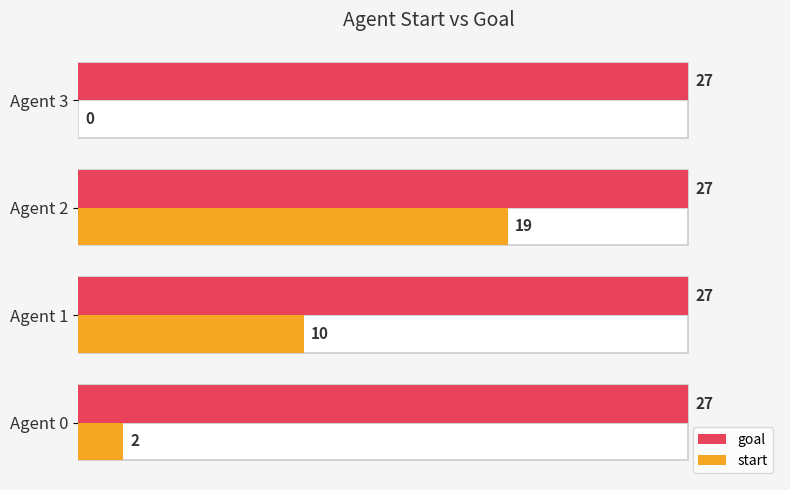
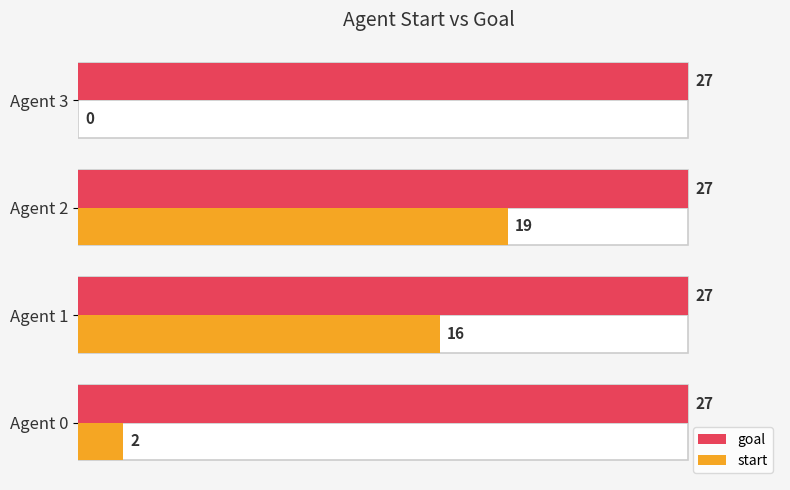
  {
    "goal": {
      "Agent 3": 27,
      "Agent 2": 27,
      "Agent 1": 27,
      "Agent 0": 27
    },
    "start": {
      "Agent 3": 0,
-     "Agent 1": 10
+     "Agent 1": 16
    }
  }
